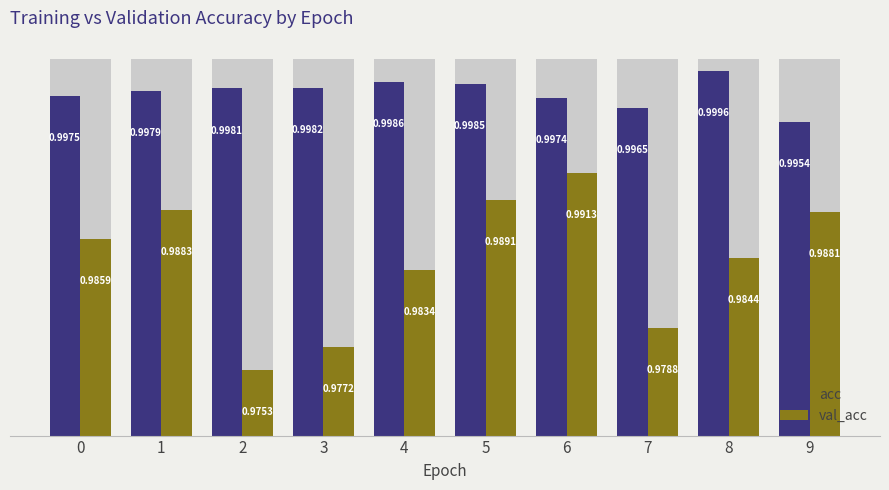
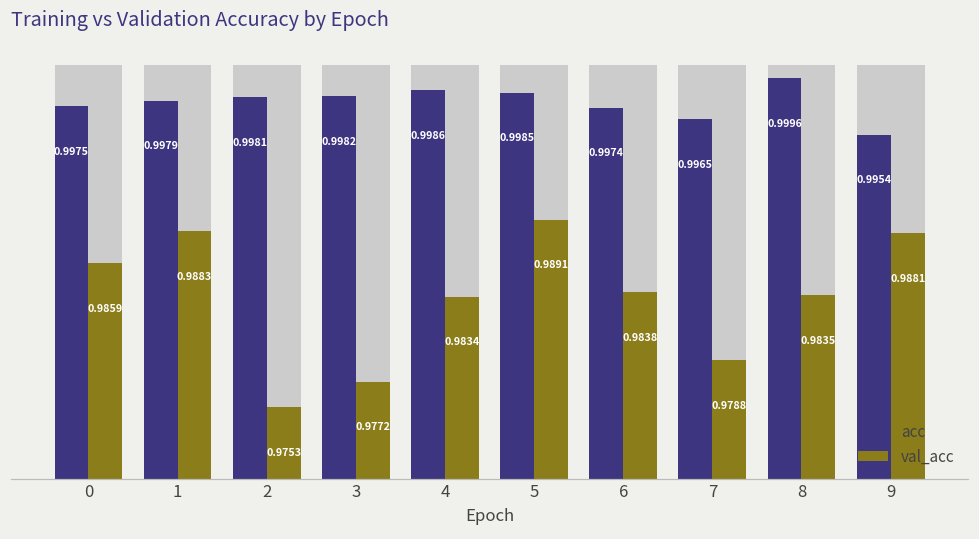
  {
    "val_acc": {
-     "6": 0.9913,
-     "8": 0.9844
+     "6": 0.9838,
+     "8": 0.9835
    }
  }
